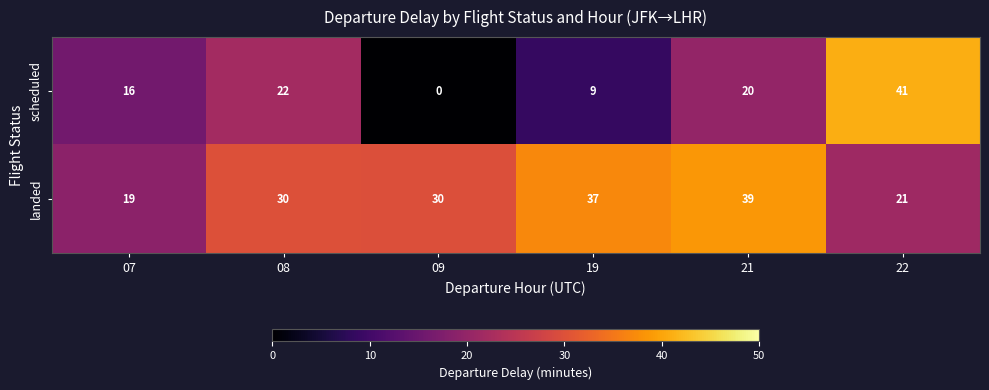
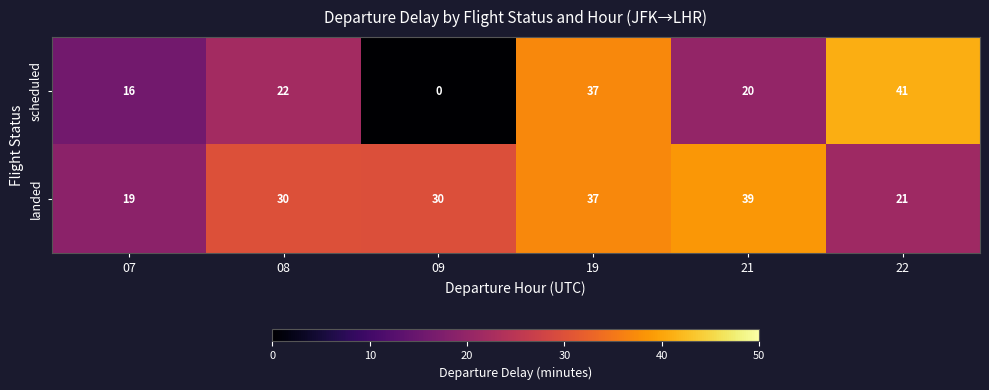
  {
    "scheduled": {
      "07": 16,
      "08": 22,
      "09": 0,
-     "19": 9,
+     "19": 37,
      "21": 20,
      "22": 41
    },
    "landed": {
      "07": 19,
      "08": 30,
      "09": 30,
      "19": 37,
      "21": 39,
      "22": 21
    }
  }
